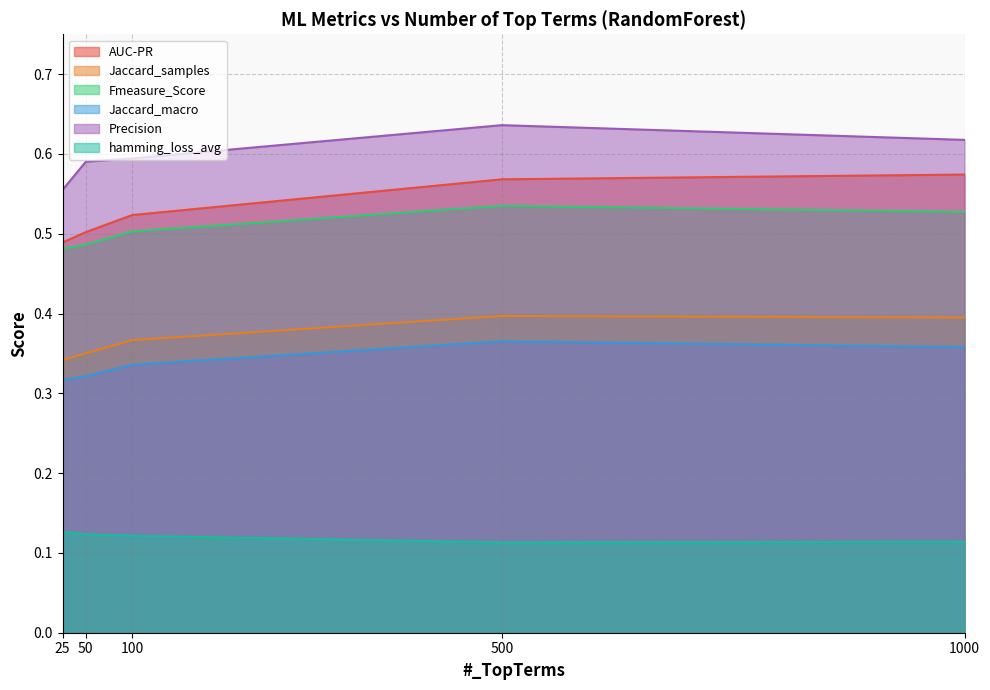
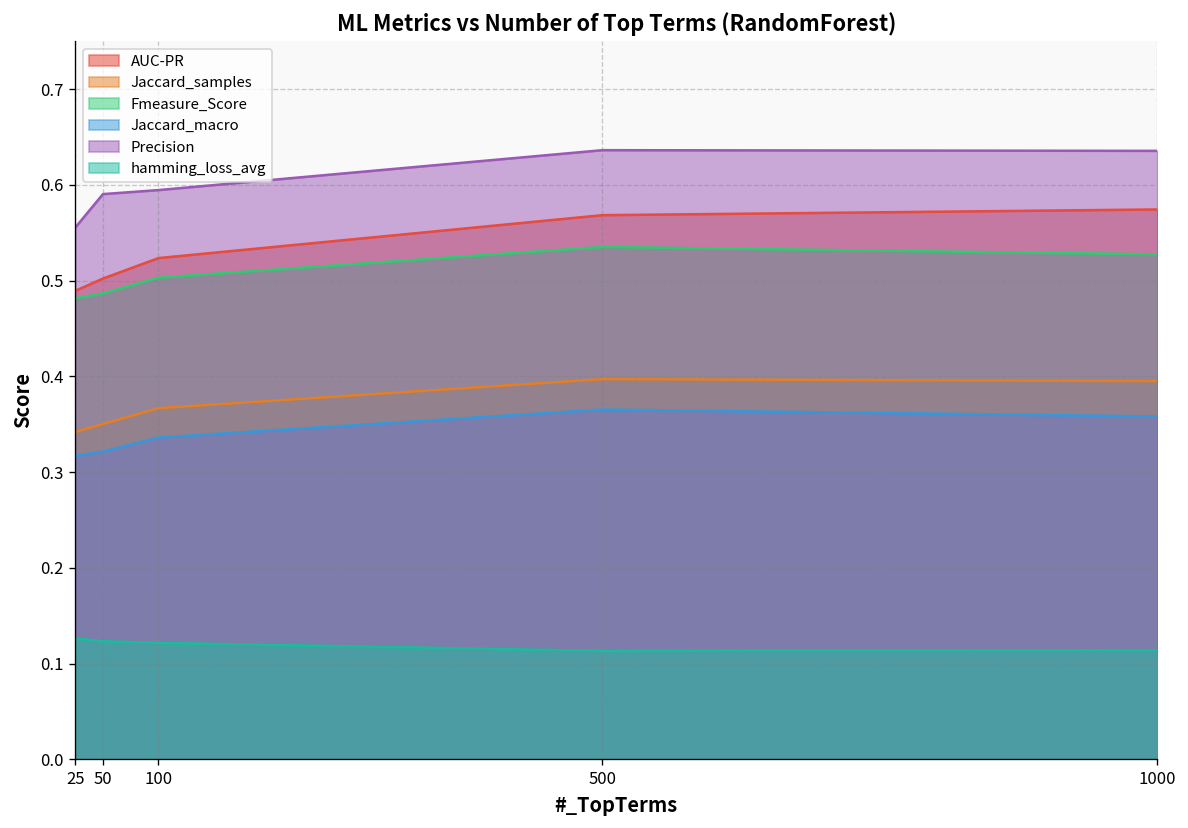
  {
    "Precision": {
      "25": 0.56,
      "50": 0.59,
      "500": 0.64,
-     "1000": 0.62
+     "1000": 0.64
    }
  }
